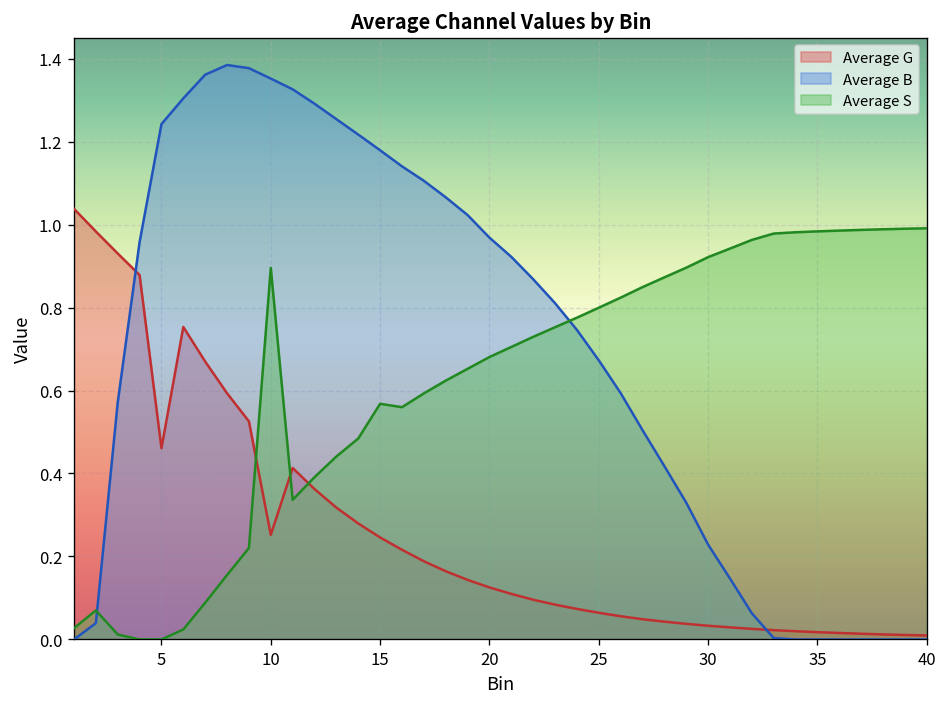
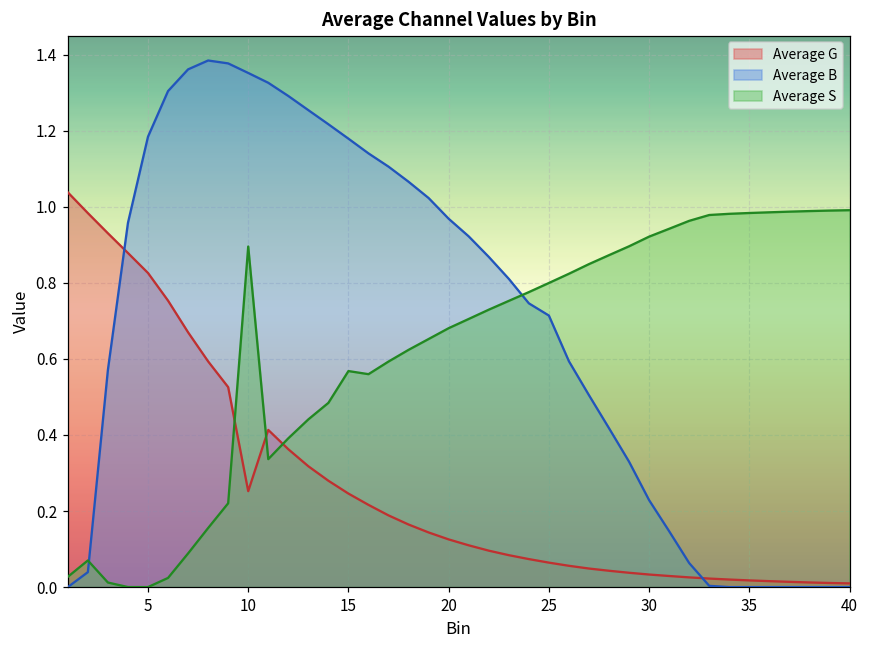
  {
    "Average G": {
-     "5": 0.46,
+     "5": 0.83,
      "10": 0.25,
      "15": 0.25,
      "20": 0.13,
      "25": 0.06,
      "30": 0.03,
      "35": 0.02,
      "40": 0.01
    },
    "Average B": {
-     "5": 1.24,
+     "5": 1.18,
      "10": 1.35,
      "15": 1.18,
      "20": 0.97,
-     "25": 0.67,
+     "25": 0.71,
      "30": 0.23,
      "35": 0.00,
      "40": 0.00
    },
    "Average S": {
      "5": 0.00,
      "10": 0.90,
      "15": 0.57,
      "20": 0.68,
      "25": 0.80,
      "30": 0.92,
      "35": 0.98,
      "40": 0.99
    }
  }
